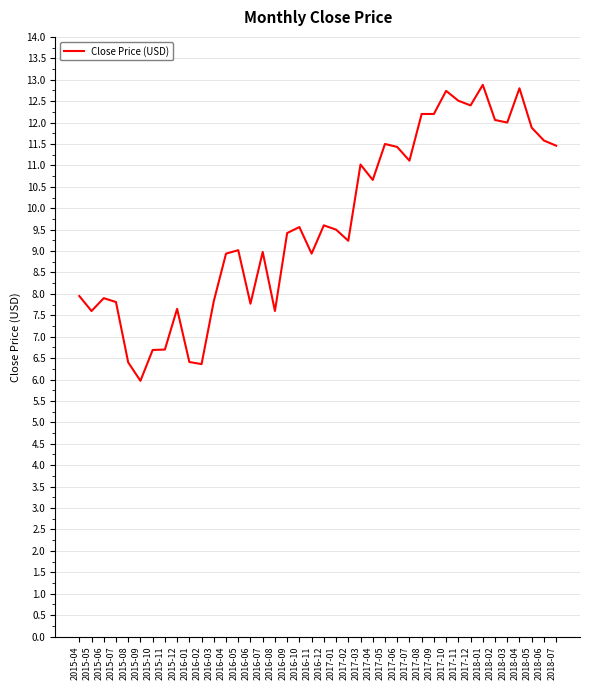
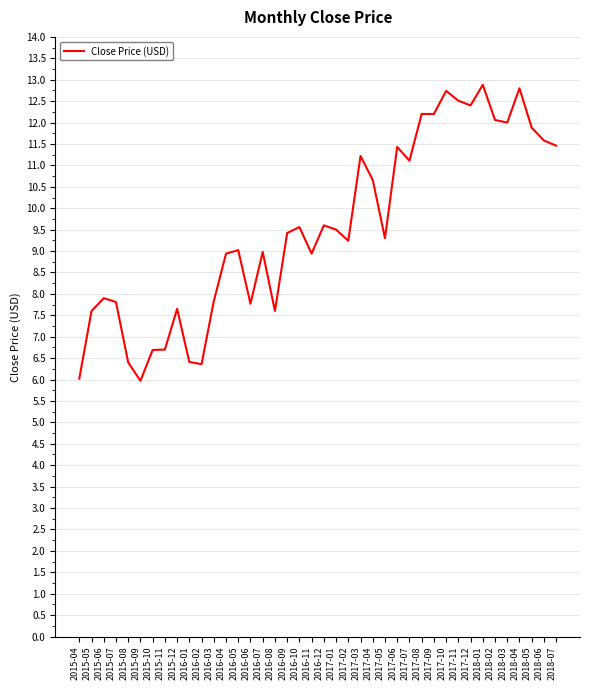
  {
-   "2015-04": 8.0,
+   "2015-04": 6.0,
    "2015-05": 7.6,
    "2015-06": 7.9,
    "2015-07": 7.8,
    "2015-08": 6.4,
    "2015-09": 6.0,
    "2015-10": 6.7,
    "2015-11": 6.7,
    "2015-12": 7.7,
    "2016-01": 6.4,
    "2016-02": 6.4,
    "2016-03": 7.8,
    "2016-04": 8.9,
    "2016-05": 9.0,
    "2016-06": 7.8,
    "2016-07": 9.0,
    "2016-08": 7.6,
    "2016-09": 9.4,
    "2016-10": 9.6,
    "2016-11": 8.9,
    "2016-12": 9.6,
    "2017-01": 9.5,
    "2017-02": 9.2,
-   "2017-03": 11.0,
+   "2017-03": 11.2,
    "2017-04": 10.7,
-   "2017-05": 11.5,
+   "2017-05": 9.3,
    "2017-06": 11.4,
    "2017-07": 11.1,
    "2017-08": 12.2,
    "2017-09": 12.2,
    "2017-10": 12.7,
    "2017-11": 12.5,
    "2017-12": 12.4,
    "2018-01": 12.9,
    "2018-02": 12.1,
    "2018-03": 12.0,
    "2018-04": 12.8,
    "2018-05": 11.9,
    "2018-06": 11.6,
    "2018-07": 11.5
  }
